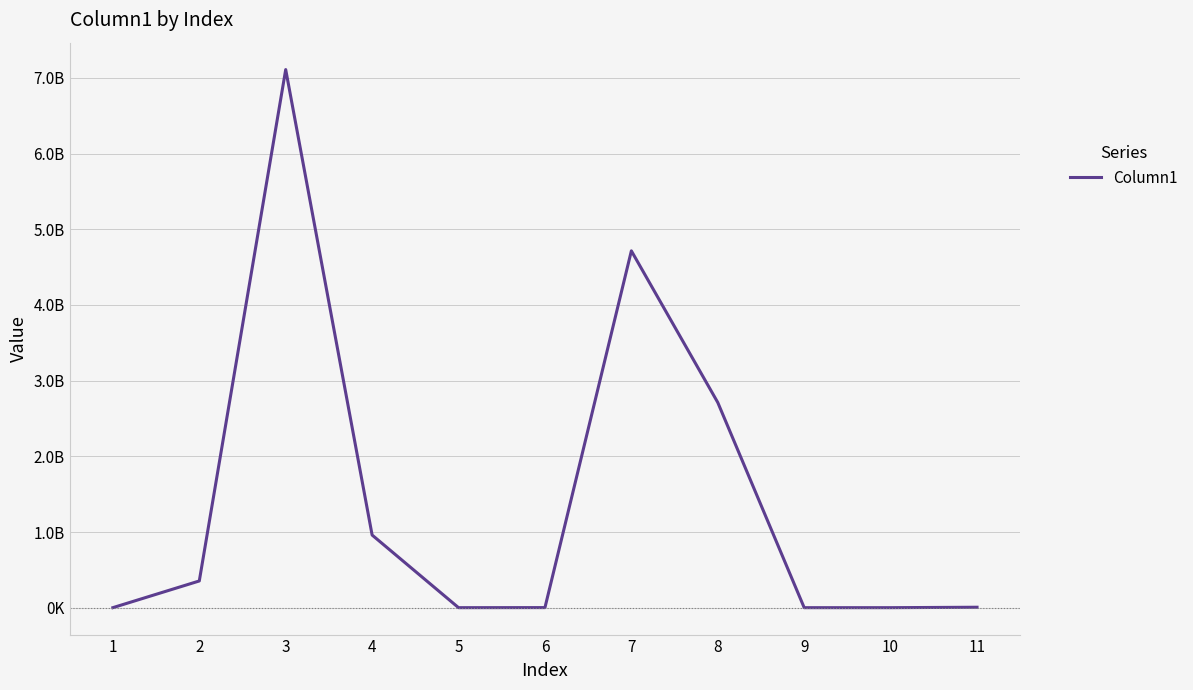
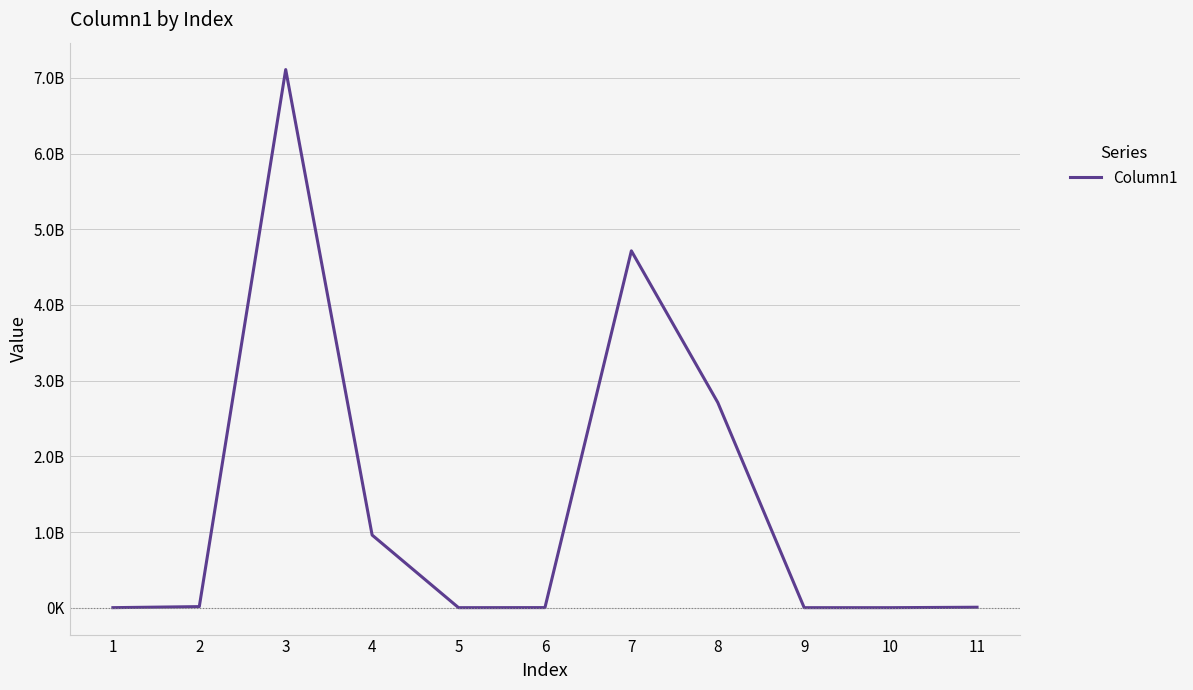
  {
    "1": 0,
-   "2": 400000000,
+   "2": 0,
    "3": 7100000000,
    "4": 1000000000,
    "5": 0,
    "6": 0,
    "7": 4700000000,
    "8": 2700000000,
    "9": 0,
    "10": 0,
    "11": 0
  }
